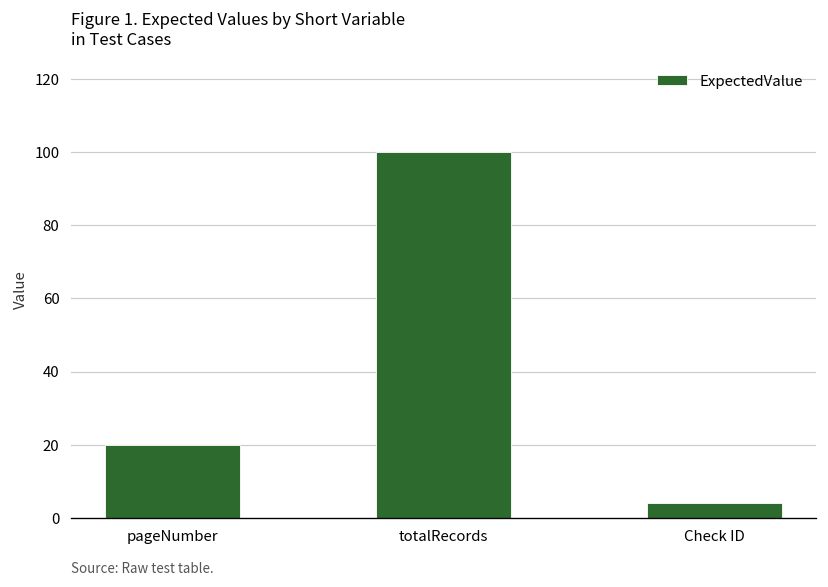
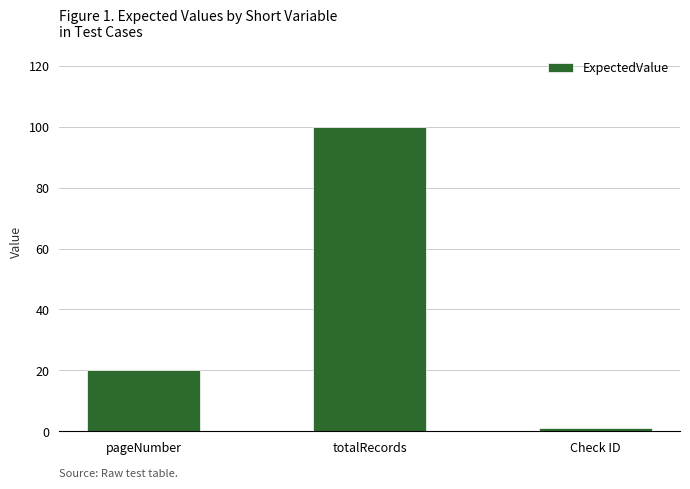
  {
    "pageNumber": 20,
    "totalRecords": 100,
-   "Check ID": 4
+   "Check ID": 1
  }
